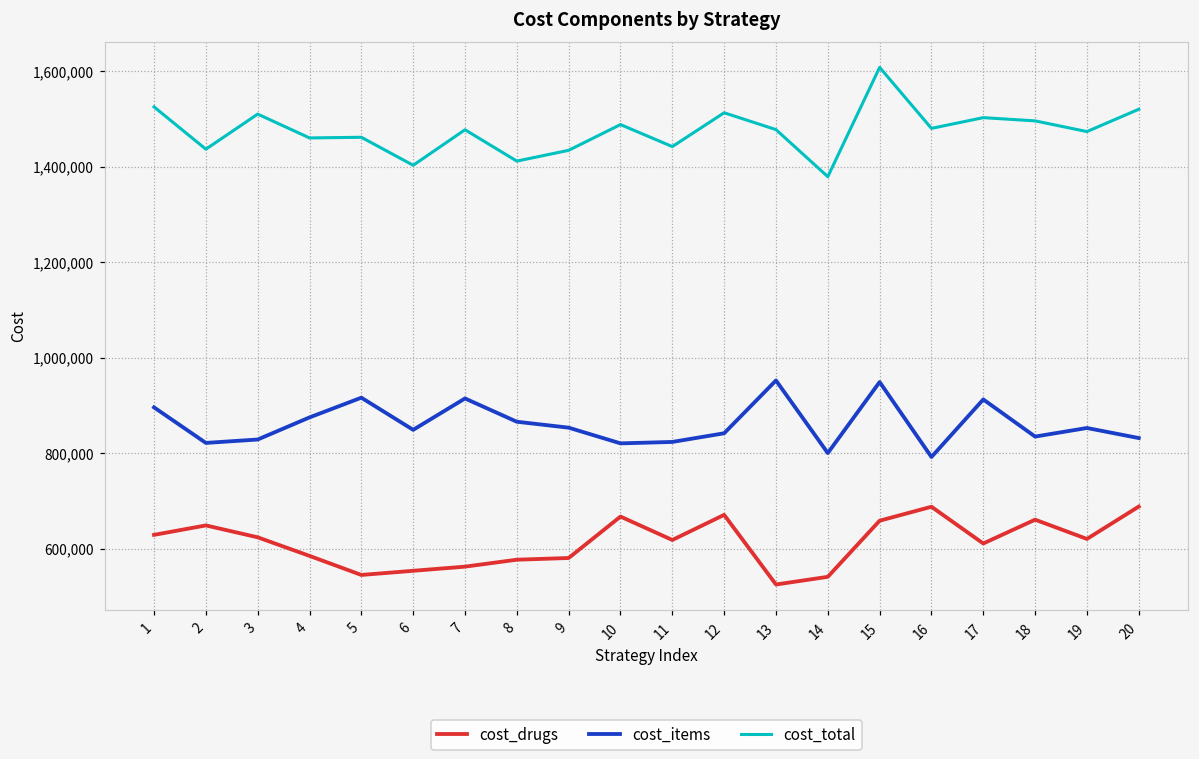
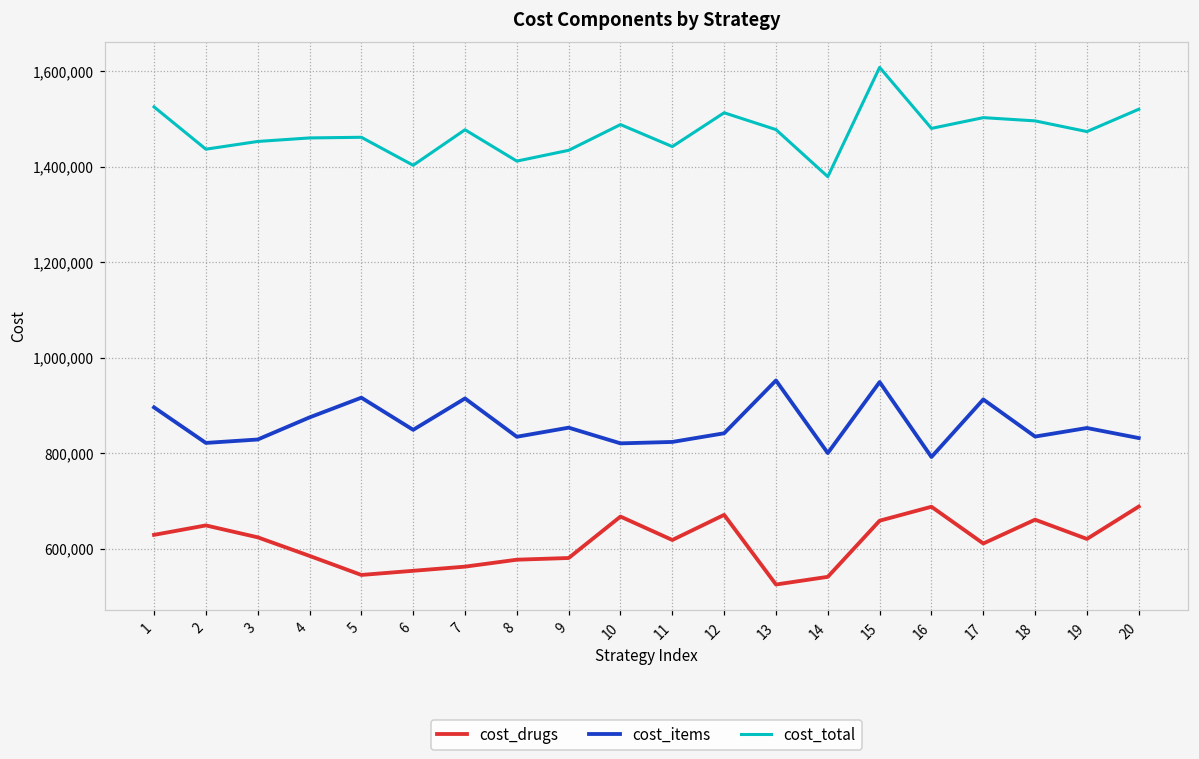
  {
    "cost_drugs": {
      "1": "630,000",
      "2": "650,000",
      "3": "620,000",
      "4": "590,000",
      "5": "550,000",
      "6": "550,000",
      "7": "560,000",
      "8": "580,000",
      "9": "580,000",
      "10": "670,000",
      "11": "620,000",
      "12": "670,000",
      "13": "530,000",
      "14": "540,000",
      "15": "660,000",
      "16": "690,000",
      "17": "610,000",
      "18": "660,000",
      "19": "620,000",
      "20": "690,000"
    },
    "cost_items": {
      "1": "900,000",
      "2": "820,000",
      "3": "830,000",
      "4": "880,000",
      "5": "920,000",
      "6": "850,000",
      "7": "910,000",
-     "8": "870,000",
+     "8": "830,000",
      "9": "850,000",
      "10": "820,000",
      "11": "820,000",
      "12": "840,000",
      "13": "950,000",
      "14": "800,000",
      "15": "950,000",
      "16": "790,000",
      "17": "910,000",
      "18": "840,000",
      "19": "850,000",
      "20": "830,000"
    },
    "cost_total": {
      "1": "1,530,000",
      "2": "1,440,000",
-     "3": "1,510,000",
+     "3": "1,450,000",
      "4": "1,460,000",
      "5": "1,460,000",
      "6": "1,400,000",
      "7": "1,480,000",
      "8": "1,410,000",
      "9": "1,430,000",
      "10": "1,490,000",
      "11": "1,440,000",
      "12": "1,510,000",
      "13": "1,480,000",
      "14": "1,380,000",
      "15": "1,610,000",
      "16": "1,480,000",
      "17": "1,500,000",
      "18": "1,500,000",
      "19": "1,470,000",
      "20": "1,520,000"
    }
  }
